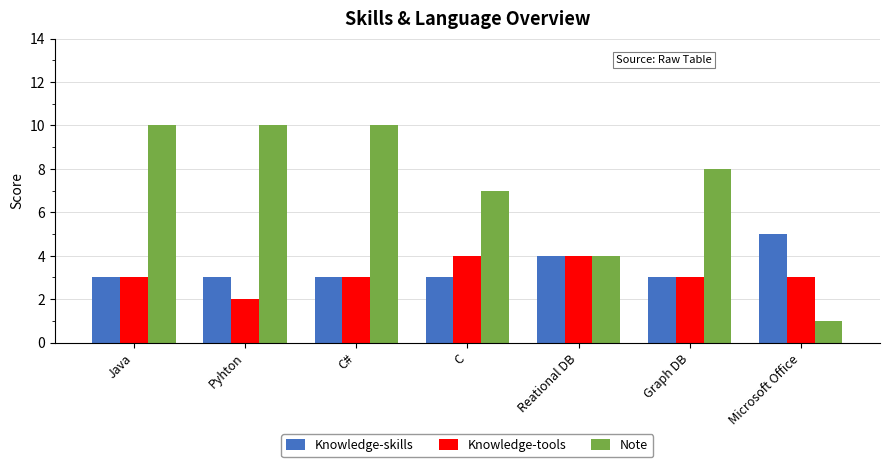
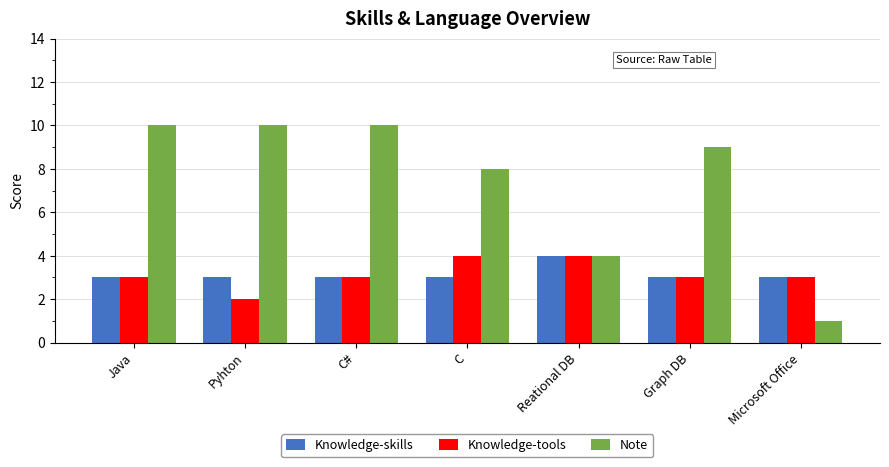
  {
    "Knowledge-skills": {
      "Java": 3,
      "Pyhton": 3,
      "C#": 3,
      "C": 3,
      "Reational DB": 4,
      "Graph DB": 3,
-     "Microsoft Office": 5
+     "Microsoft Office": 3
    },
    "Knowledge-tools": {
      "Java": 3,
      "Pyhton": 2,
      "C#": 3,
      "C": 4,
      "Reational DB": 4,
      "Graph DB": 3,
      "Microsoft Office": 3
    },
    "Note": {
      "Java": 10,
      "Pyhton": 10,
      "C#": 10,
-     "C": 7,
+     "C": 8,
      "Reational DB": 4,
-     "Graph DB": 8,
+     "Graph DB": 9,
      "Microsoft Office": 1
    }
  }
